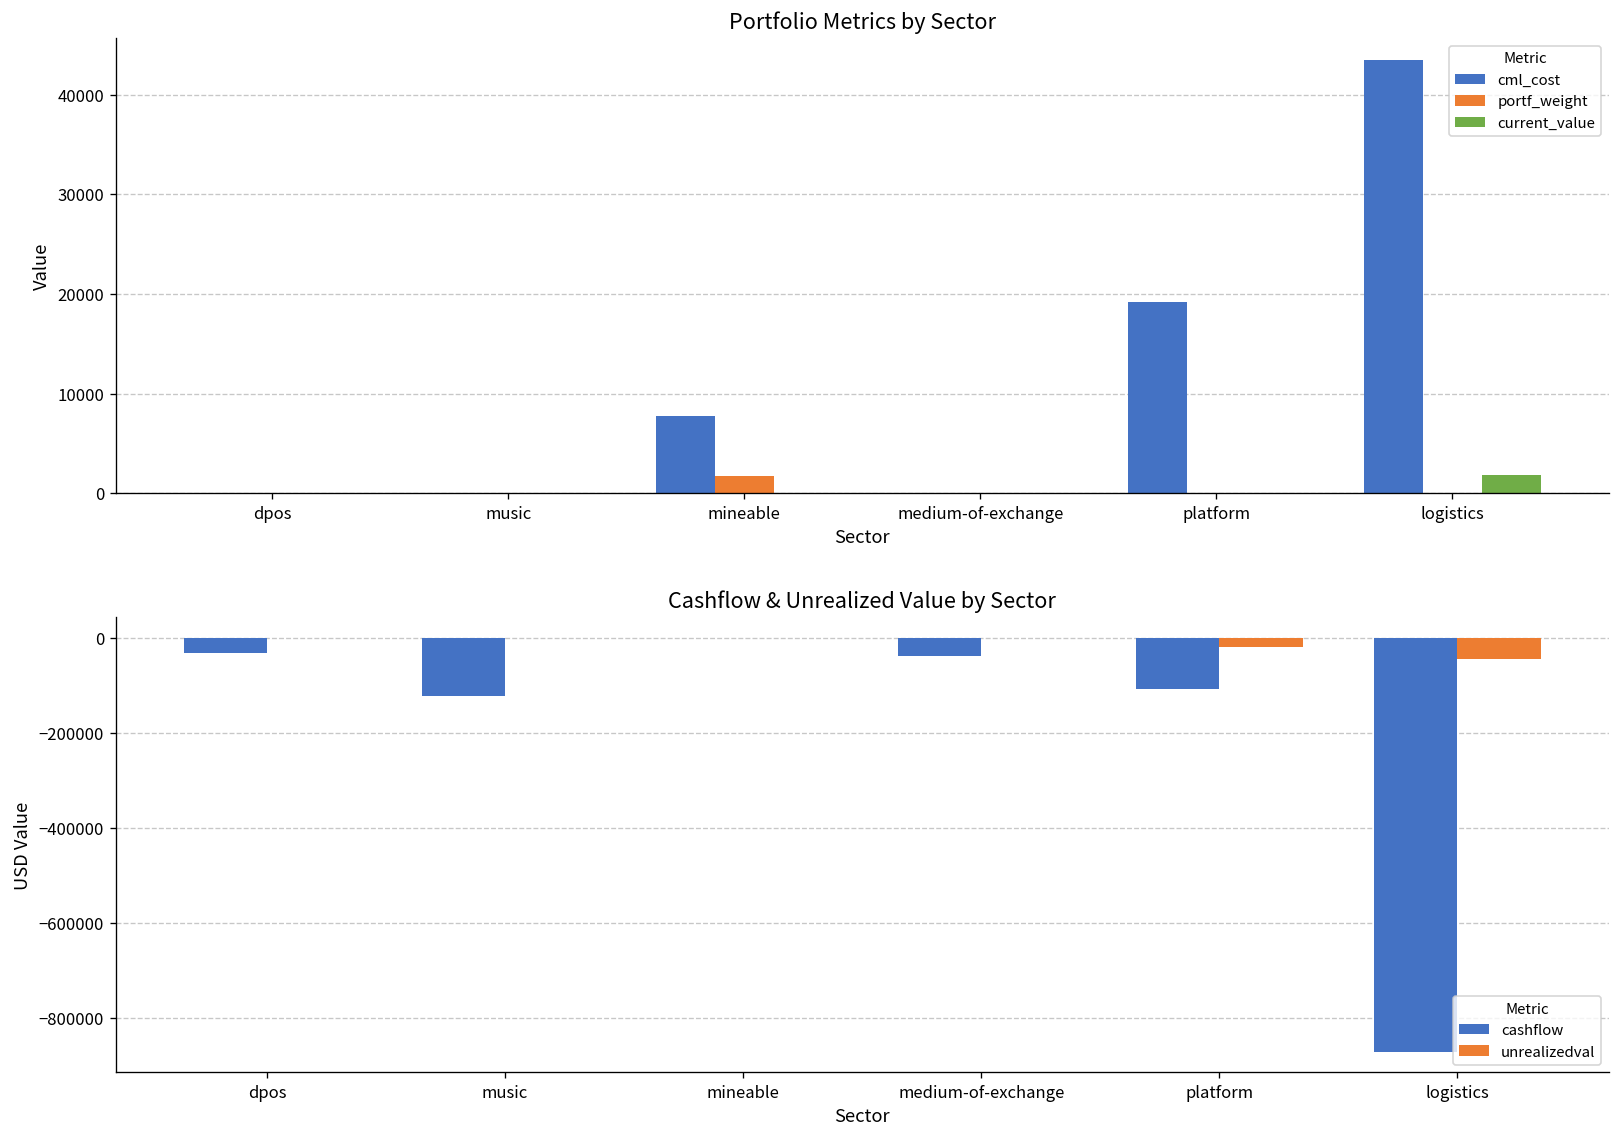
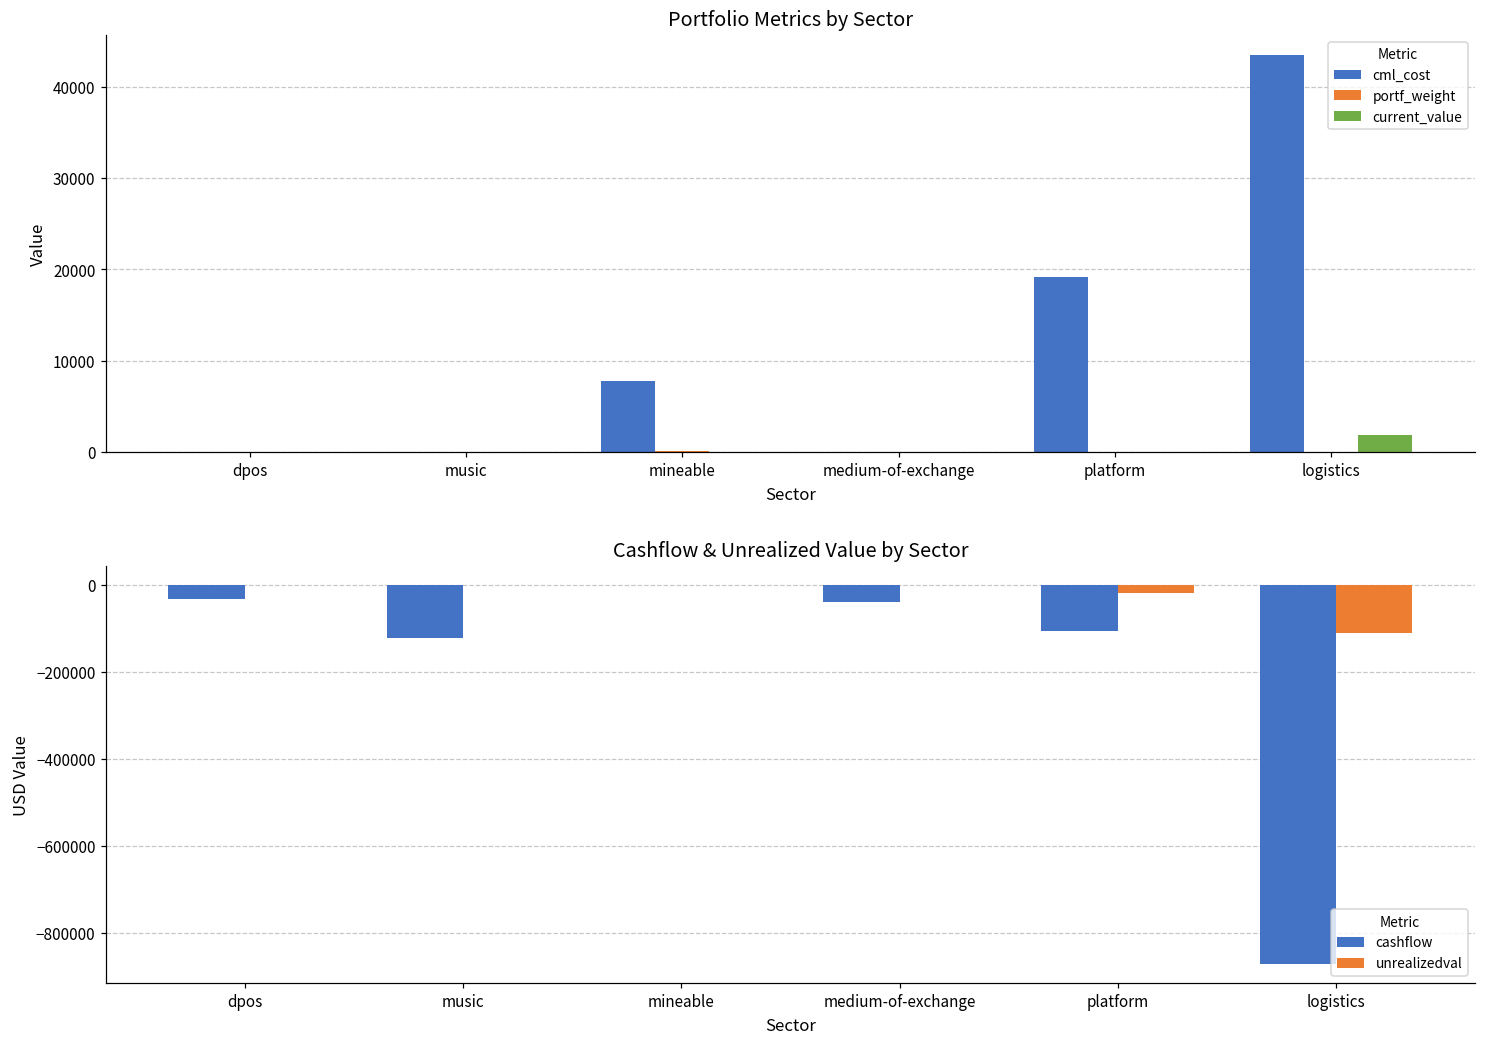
  {
    "Portfolio Metrics by Sector": {
      "cml_cost": {
        "dpos": 0,
        "music": 0,
        "mineable": 8000,
        "medium-of-exchange": 0,
        "platform": 19000,
        "logistics": 43000
      },
      "portf_weight": {
        "dpos": 0,
        "music": 0,
-       "mineable": 2000,
+       "mineable": 0,
        "medium-of-exchange": 0
      },
      "current_value": {
        "dpos": 0,
        "music": 0,
        "medium-of-exchange": 0,
        "logistics": 2000
      }
    },
    "Cashflow & Unrealized Value by Sector": {
      "cashflow": {
        "dpos": -30000,
        "music": -120000,
        "medium-of-exchange": -40000,
        "platform": -110000,
        "logistics": -870000
      },
      "unrealizedval": {
        "dpos": 0,
        "music": 0,
        "medium-of-exchange": 0,
        "platform": -20000,
-       "logistics": -40000
+       "logistics": -110000
      }
    }
  }
